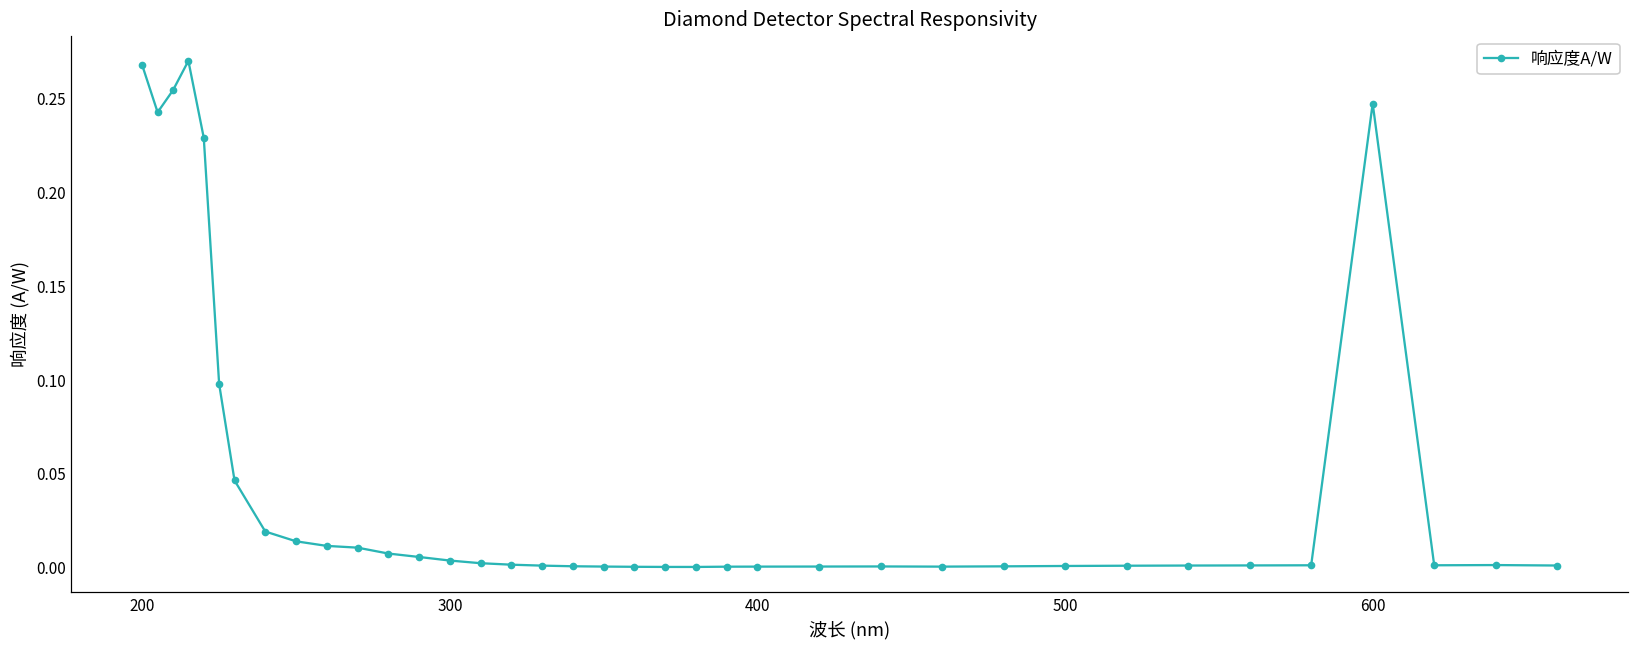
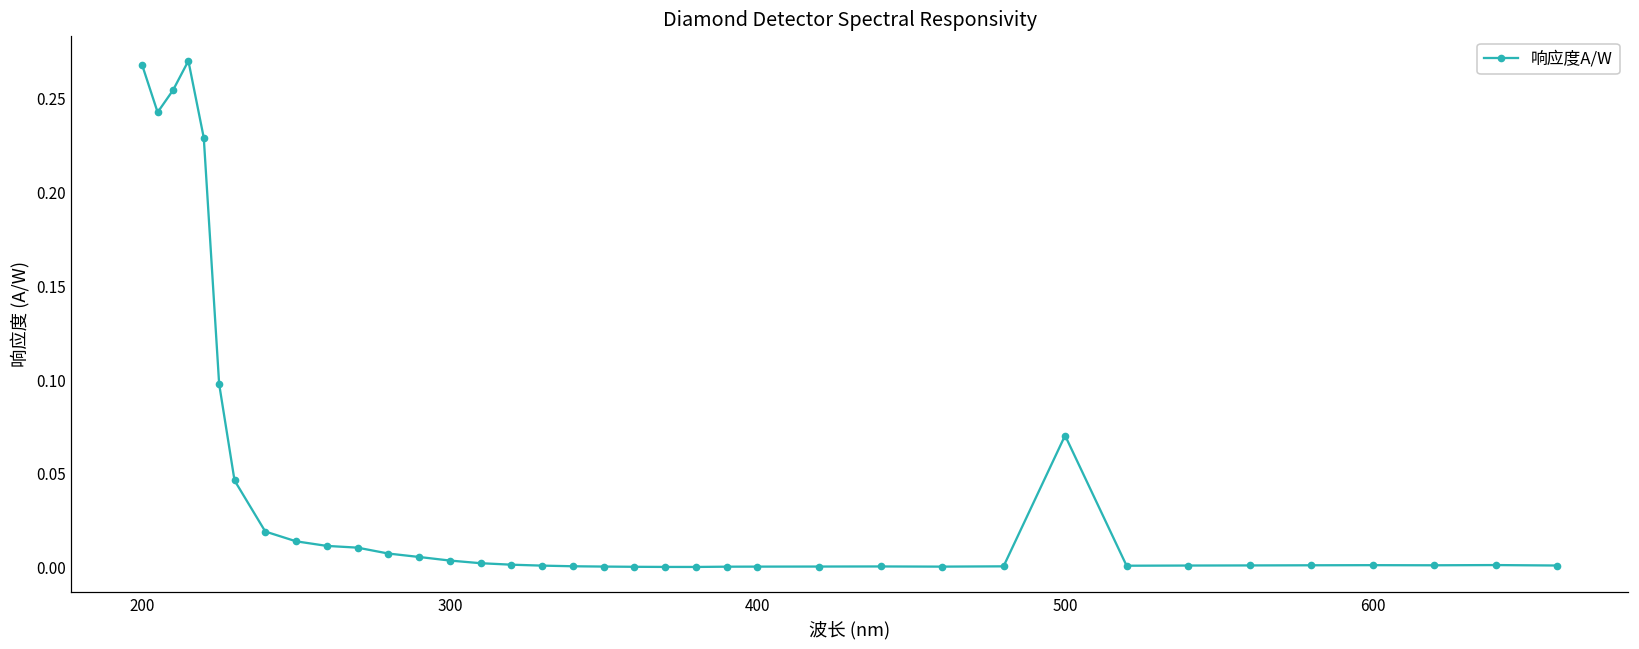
  {
    "200": 0.268,
    "300": 0.004,
    "400": 0.000,
-   "500": 0.001,
-   "600": 0.248
+   "500": 0.070,
+   "600": 0.001
  }
